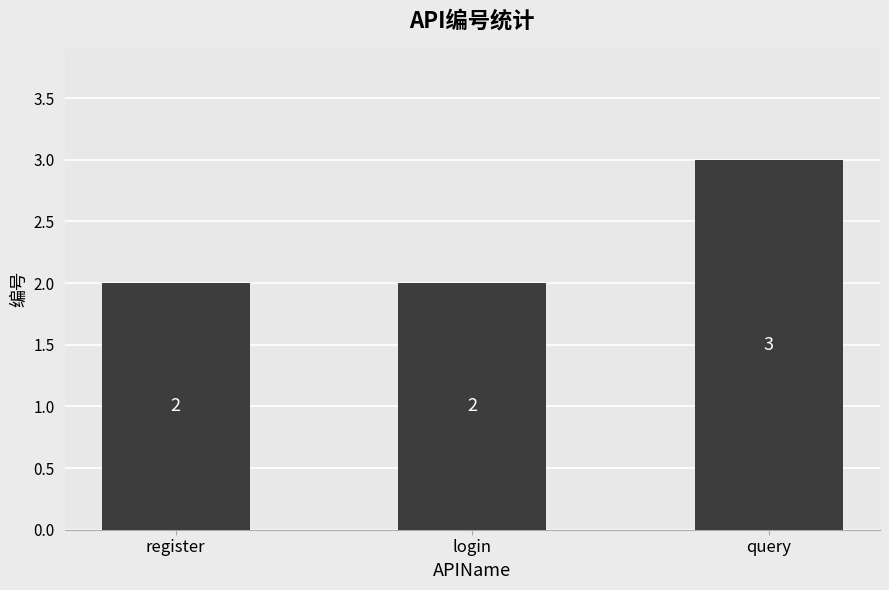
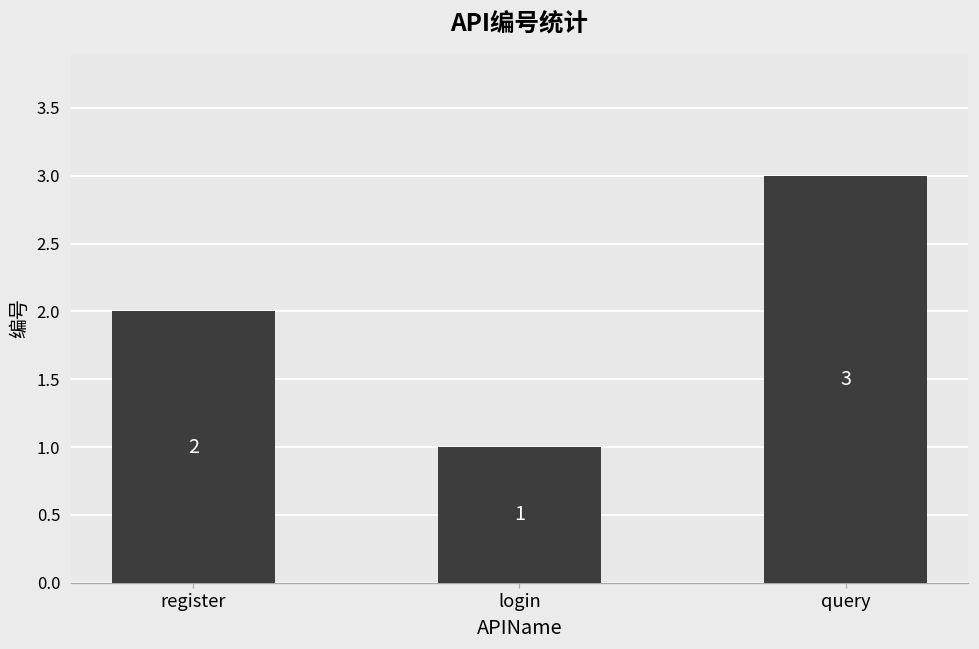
  {
    "register": 2,
-   "login": 2,
+   "login": 1,
    "query": 3
  }
